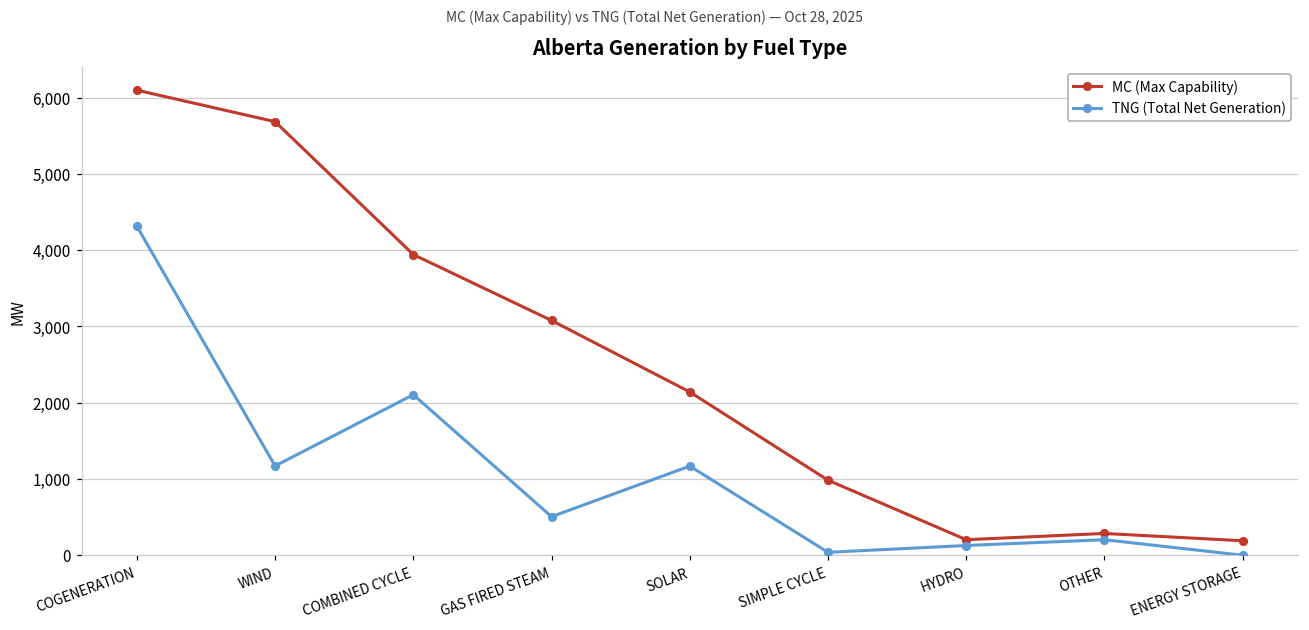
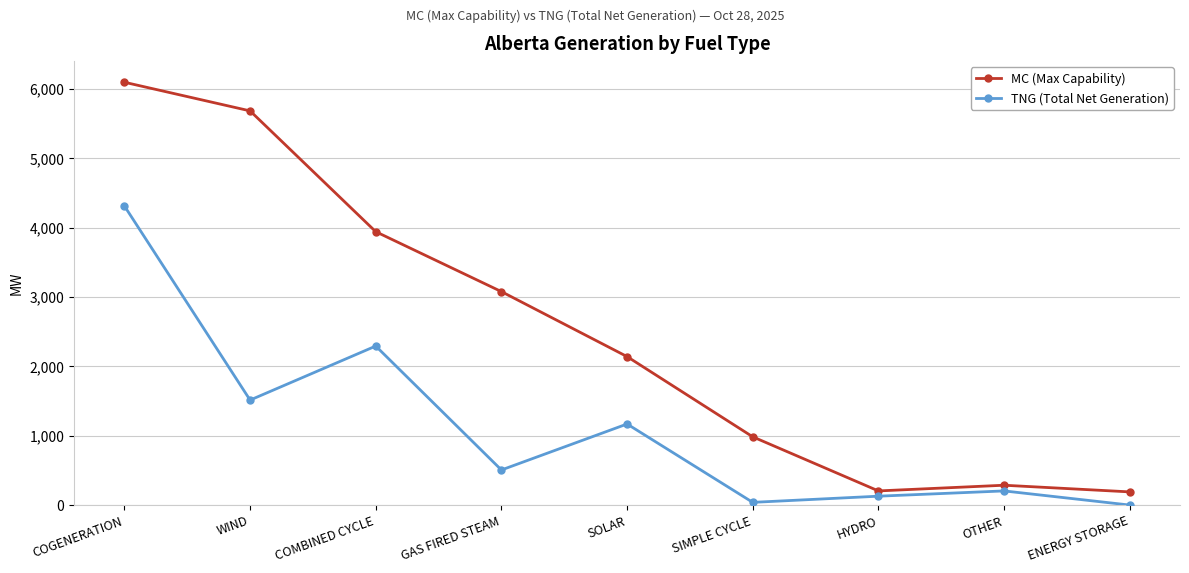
  {
    "MC (Max Capability)": {
      "COGENERATION": "6,100",
      "WIND": "5,700",
      "COMBINED CYCLE": "3,900",
      "GAS FIRED STEAM": "3,100",
      "SOLAR": "2,100",
      "SIMPLE CYCLE": "1,000",
      "HYDRO": "200",
      "OTHER": "300",
      "ENERGY STORAGE": "200"
    },
    "TNG (Total Net Generation)": {
      "COGENERATION": "4,300",
-     "WIND": "1,200",
-     "COMBINED CYCLE": "2,100",
+     "WIND": "1,500",
+     "COMBINED CYCLE": "2,300",
      "GAS FIRED STEAM": "500",
      "SOLAR": "1,200",
      "SIMPLE CYCLE": "0",
      "HYDRO": "100",
      "OTHER": "200",
      "ENERGY STORAGE": "0"
    }
  }
